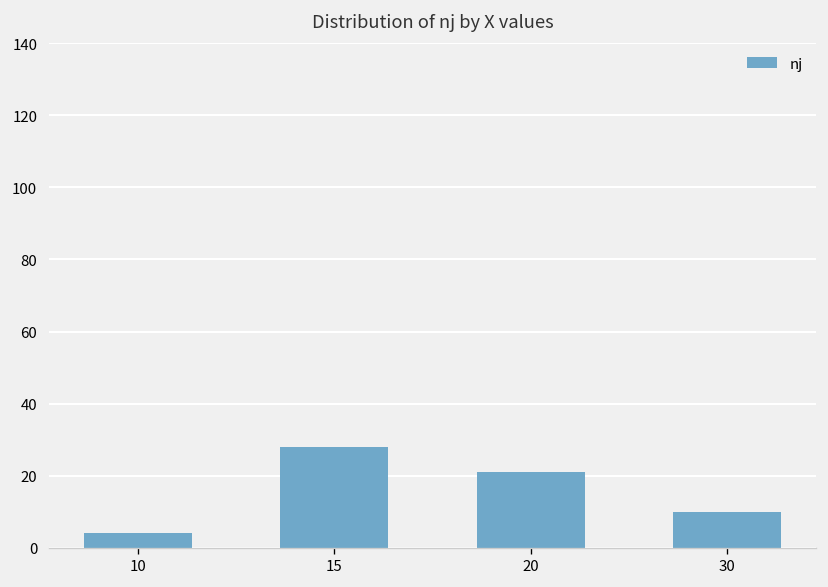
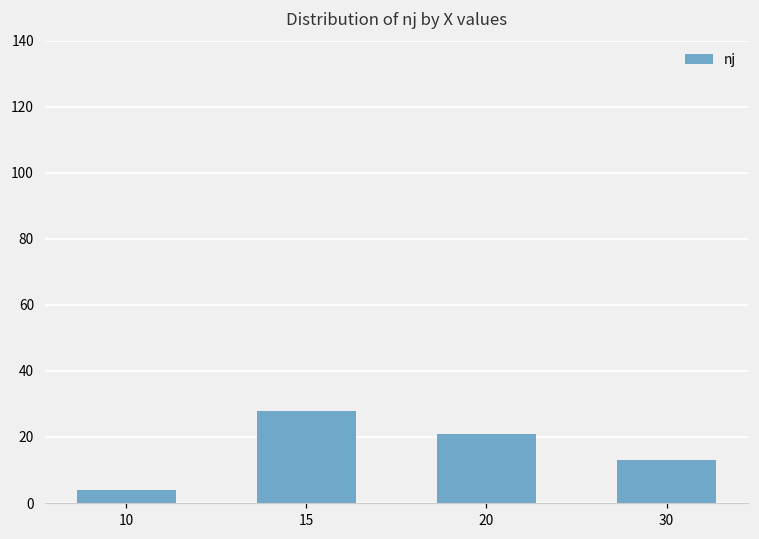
  {
    "10": 4,
    "15": 28,
    "20": 21,
-   "30": 10
+   "30": 13
  }
